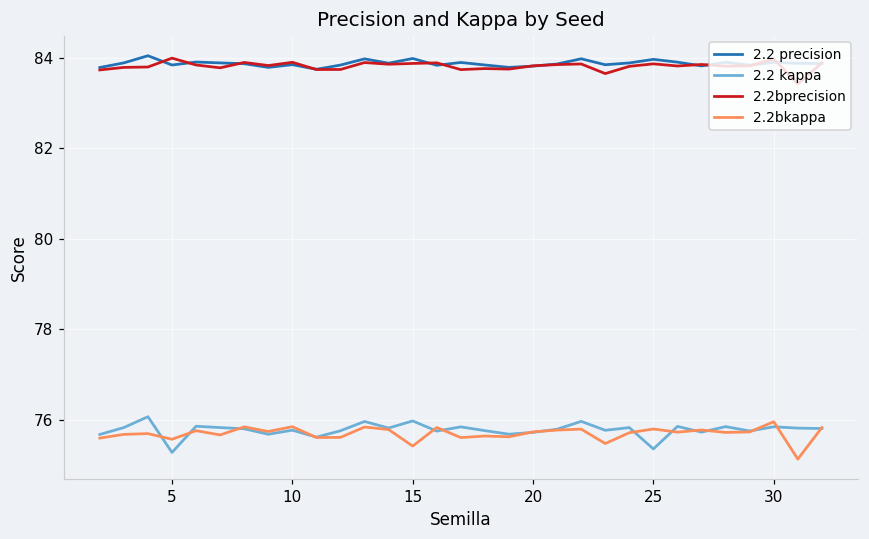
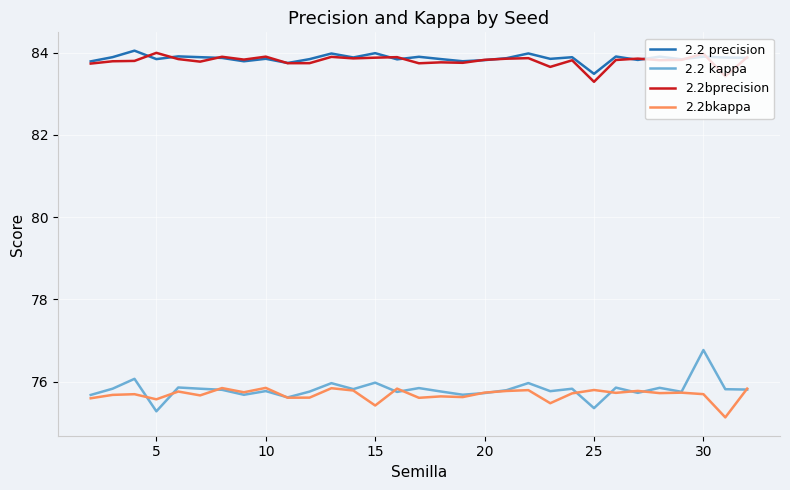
  {
    "2.2 precision": {
      "5": 83.8,
      "15": 84.0,
-     "25": 84.0
+     "25": 83.5
    },
    "2.2 kappa": {
      "5": 75.3,
      "10": 75.8,
      "15": 76.0,
      "25": 75.4,
-     "30": 75.8
+     "30": 76.8
    },
    "2.2bprecision": {
      "5": 84.0,
      "15": 83.9,
-     "25": 83.9
+     "25": 83.3
    },
    "2.2bkappa": {
      "5": 75.6,
      "10": 75.8,
      "15": 75.4,
      "25": 75.8,
-     "30": 76.0
+     "30": 75.7
    }
  }
